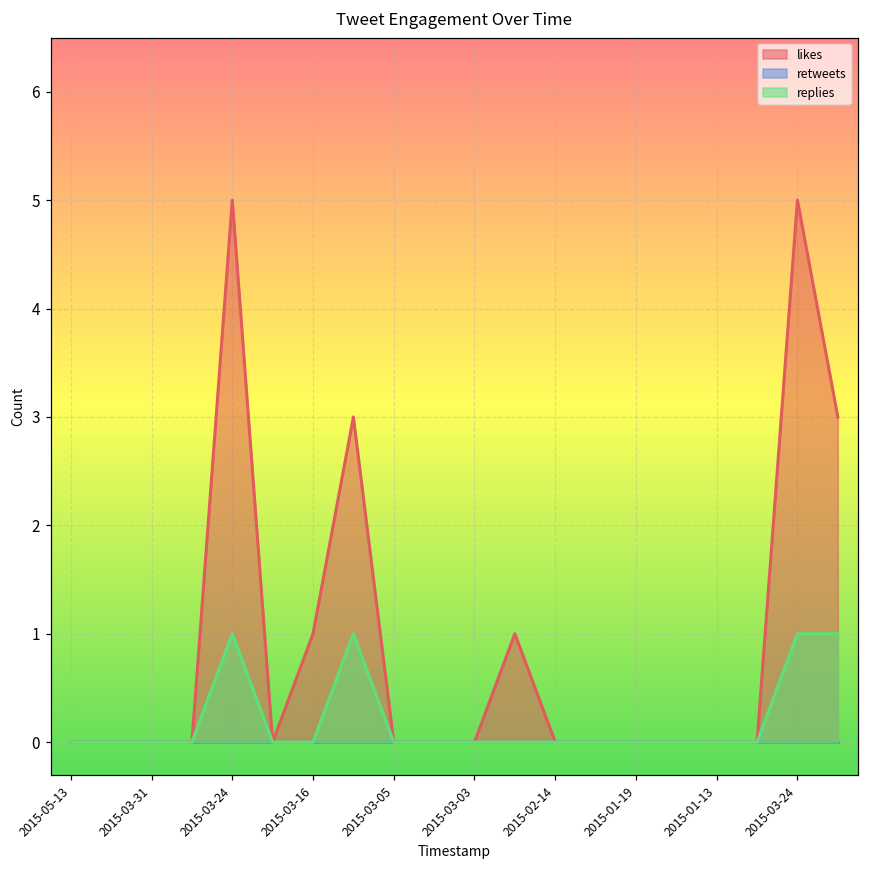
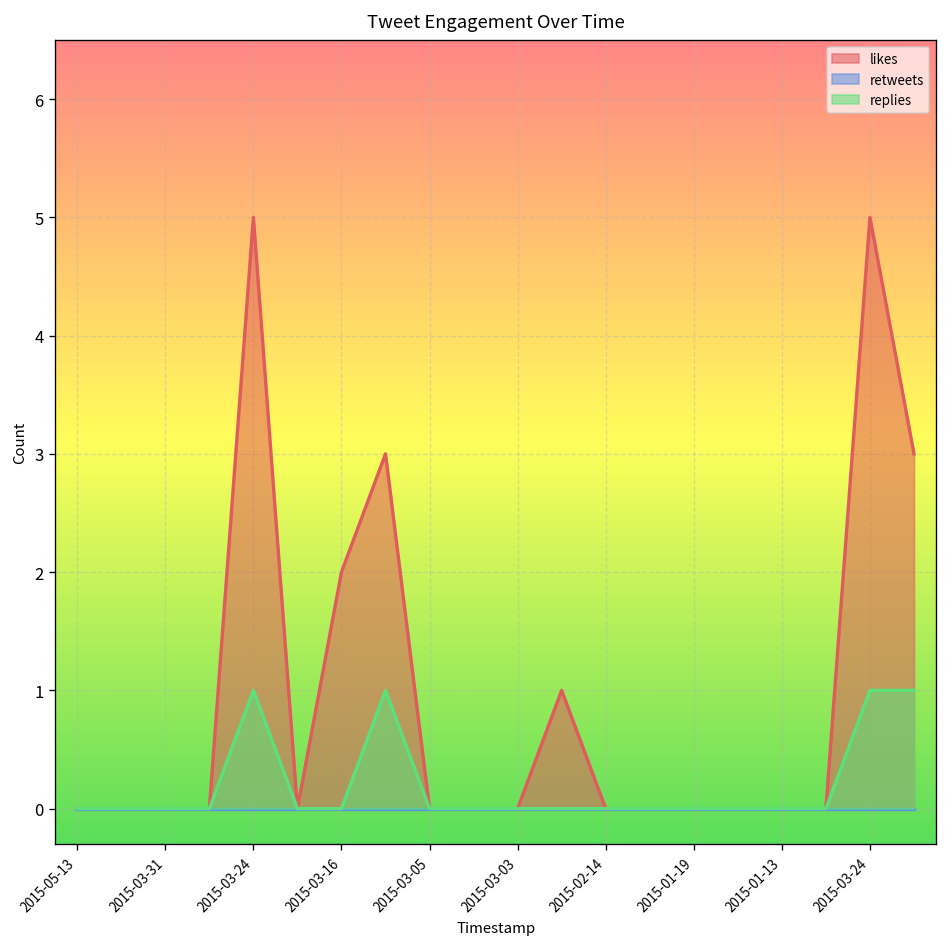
  {
    "likes": {
-     "2015-03-16": 1
+     "2015-03-16": 2
    }
  }
